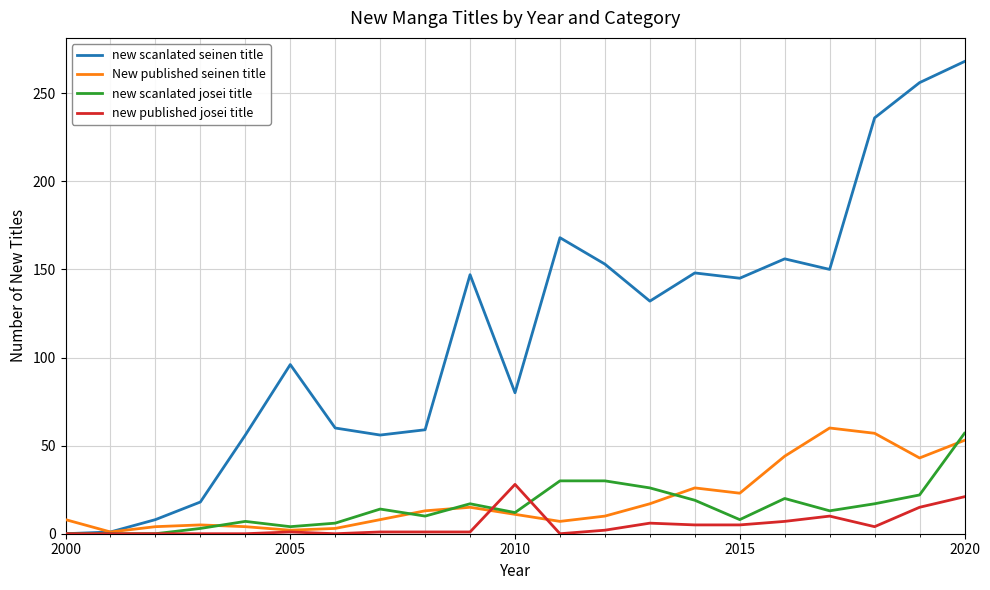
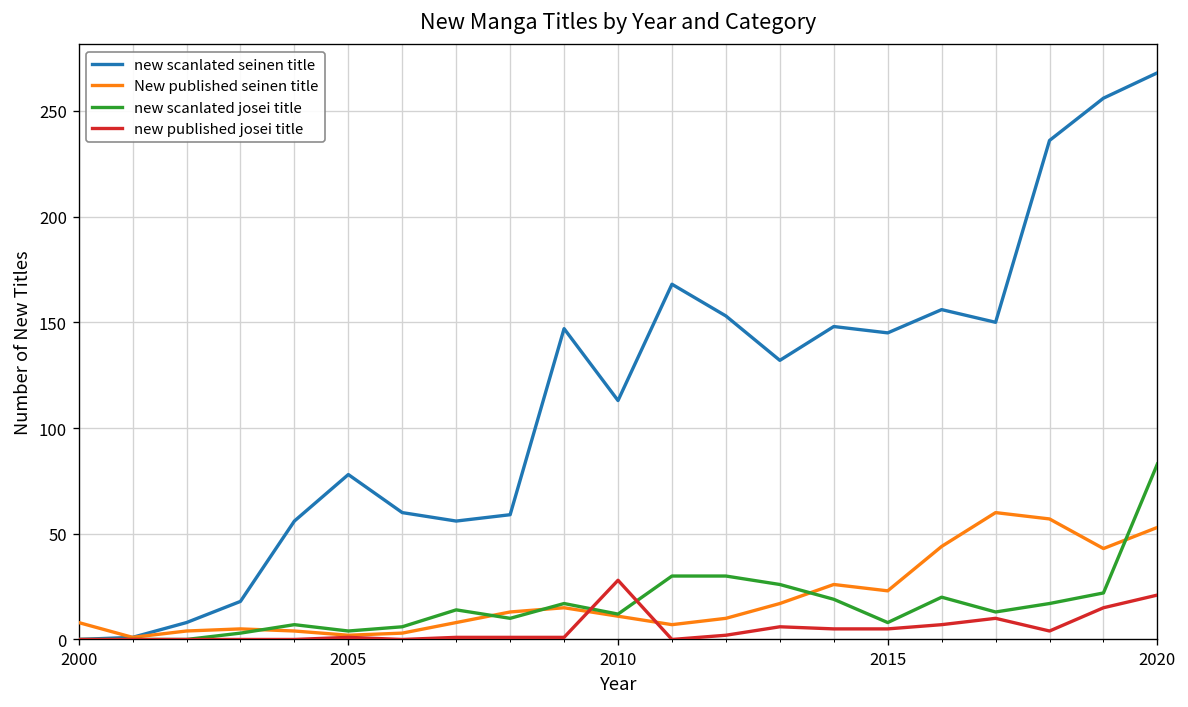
  {
    "new scanlated seinen title": {
-     "2005": 96,
-     "2010": 80,
+     "2005": 78,
+     "2010": 113,
      "2015": 145,
      "2020": 268
    },
    "New published seinen title": {
      "2000": 8,
      "2015": 23,
      "2020": 53
    },
    "new scanlated josei title": {
      "2005": 4,
      "2015": 8,
-     "2020": 57
+     "2020": 83
    },
    "new published josei title": {
      "2010": 28,
      "2015": 5,
      "2020": 21
    }
  }
